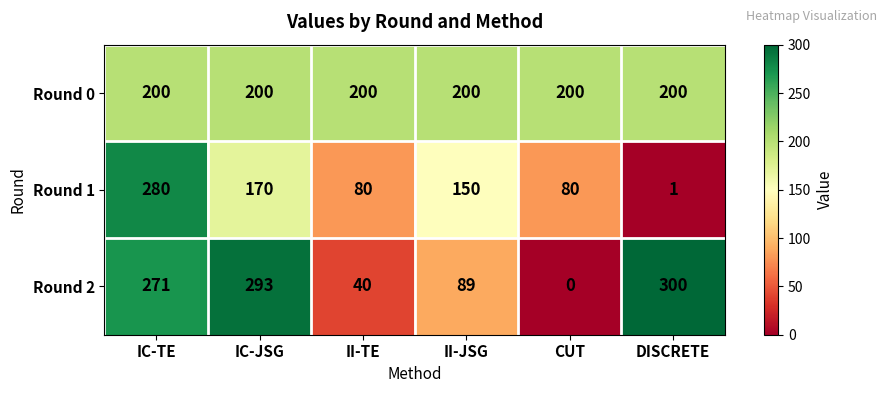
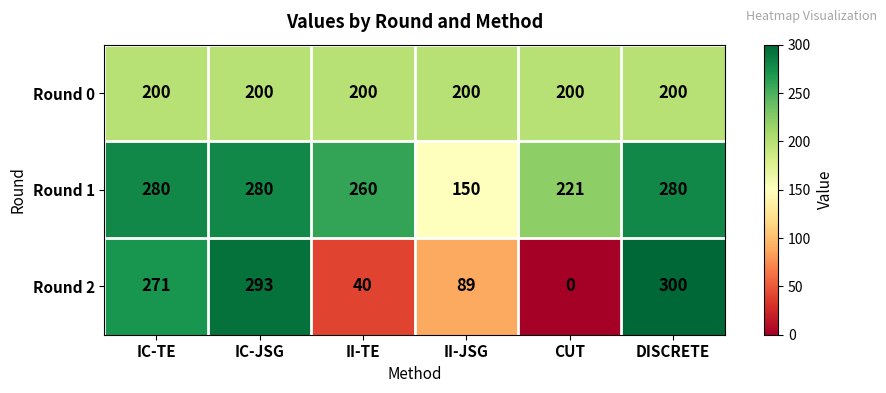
  {
    "Round 0": {
      "IC-TE": 200,
      "IC-JSG": 200,
      "II-TE": 200,
      "II-JSG": 200,
      "CUT": 200,
      "DISCRETE": 200
    },
    "Round 1": {
      "IC-TE": 280,
-     "IC-JSG": 170,
-     "II-TE": 80,
+     "IC-JSG": 280,
+     "II-TE": 260,
      "II-JSG": 150,
-     "CUT": 80,
-     "DISCRETE": 1
+     "CUT": 221,
+     "DISCRETE": 280
    },
    "Round 2": {
      "IC-TE": 271,
      "IC-JSG": 293,
      "II-TE": 40,
      "II-JSG": 89,
      "CUT": 0,
      "DISCRETE": 300
    }
  }
